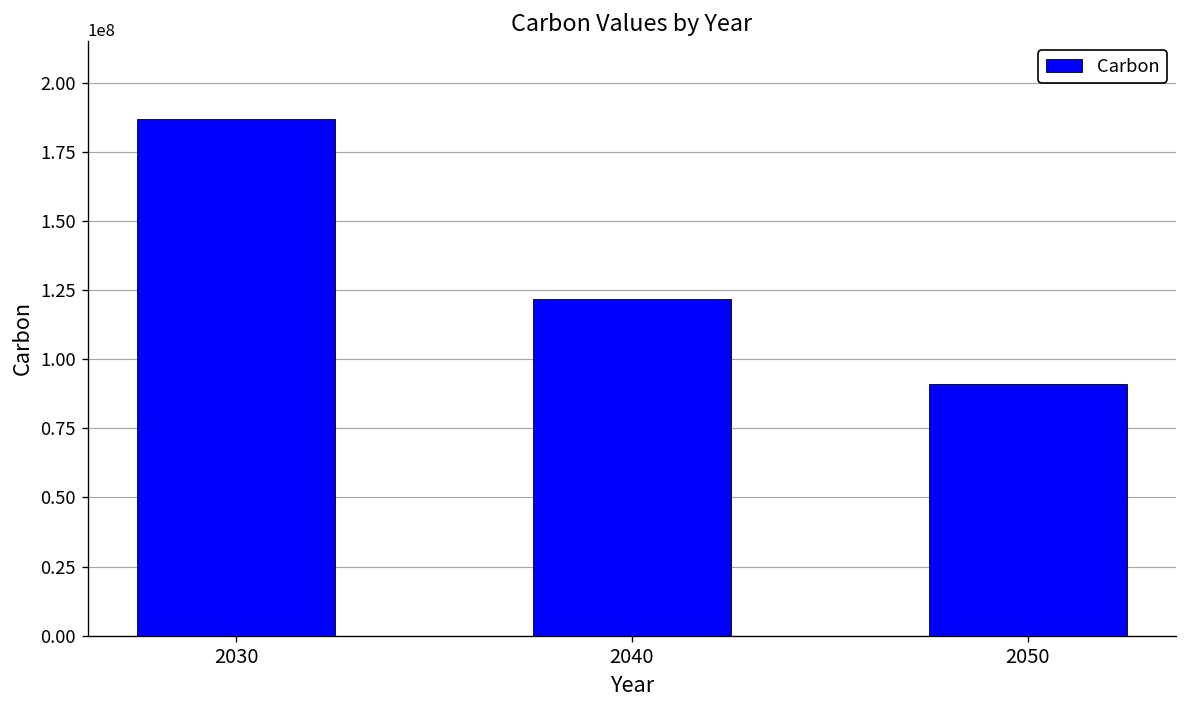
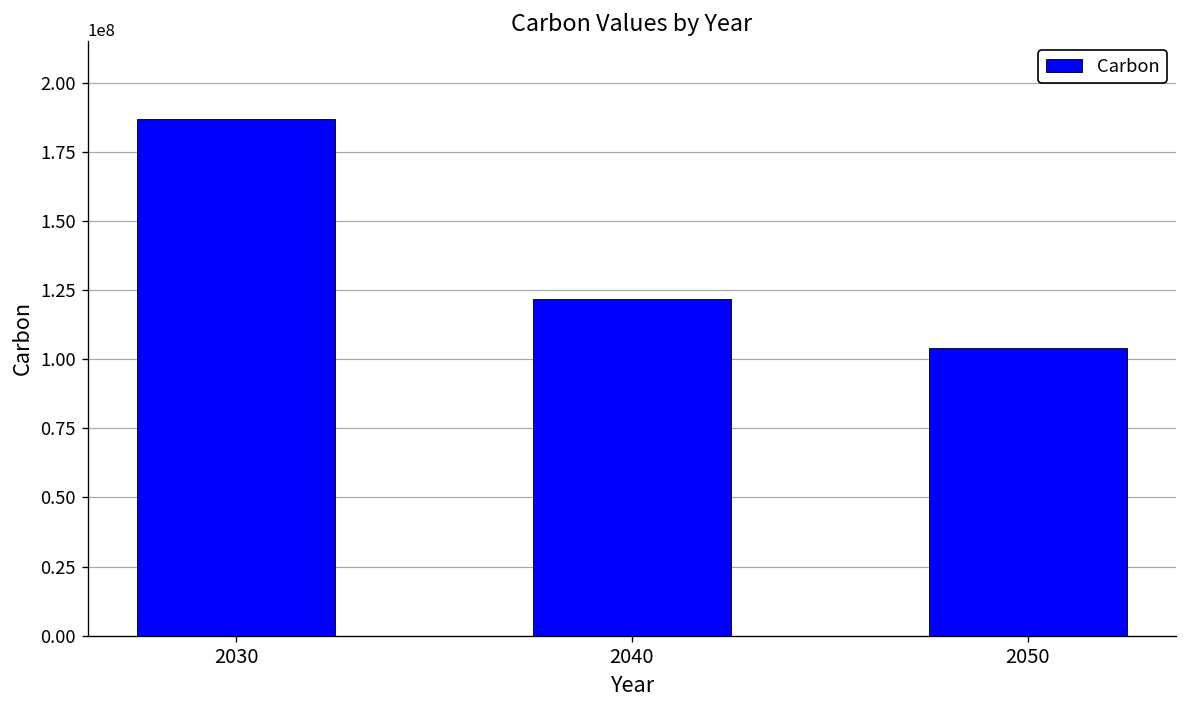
  {
    "2030": 187000000,
    "2040": 122000000,
-   "2050": 91000000
+   "2050": 104000000
  }
